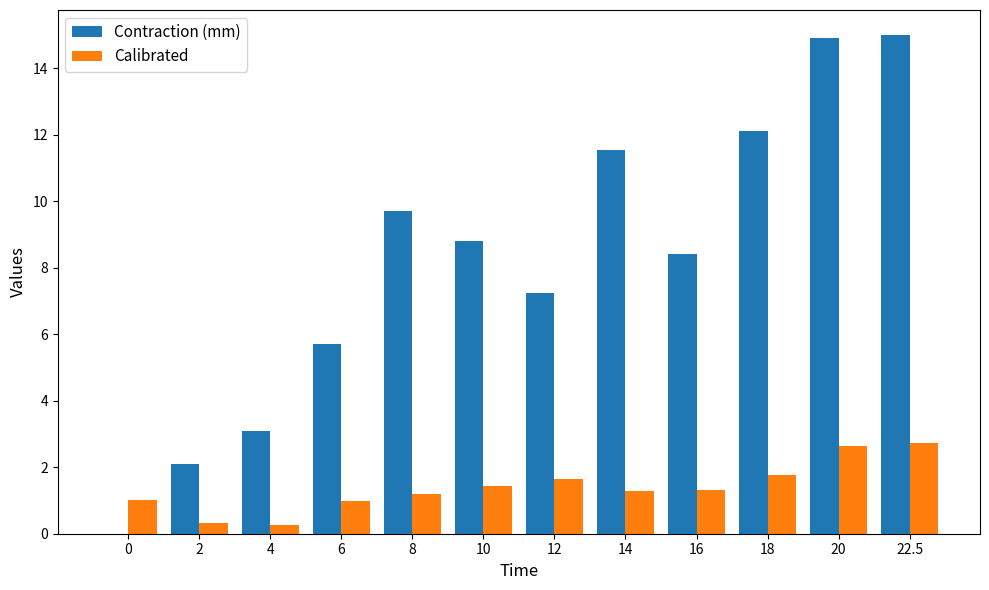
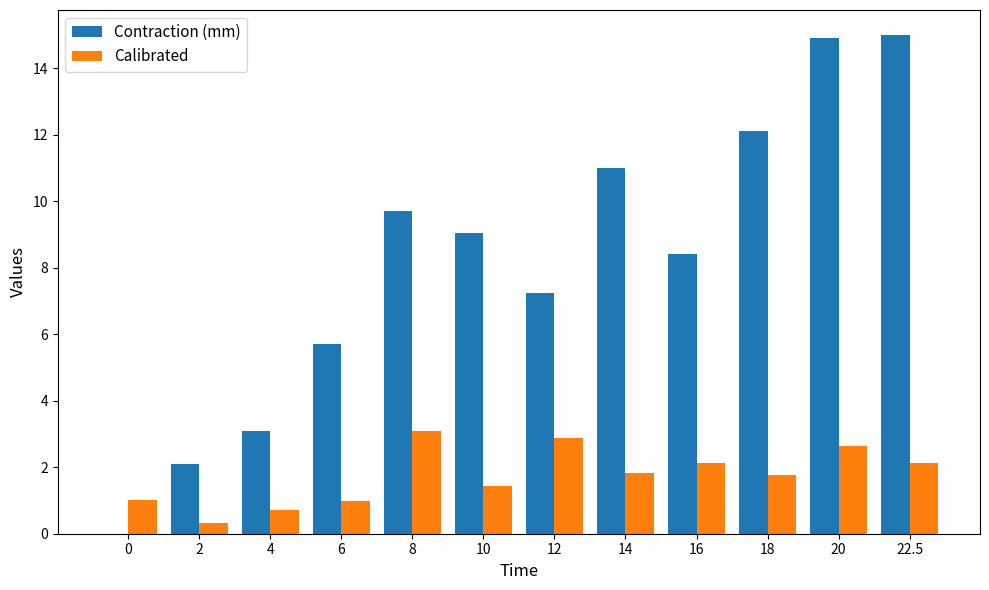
  {
    "Contraction (mm)": {
      "0": 0.0,
      "2": 2.1,
      "4": 3.1,
      "6": 5.7,
      "8": 9.7,
-     "10": 8.8,
+     "10": 9.0,
      "12": 7.3,
-     "14": 11.5,
+     "14": 11.0,
      "16": 8.4,
      "18": 12.1,
      "20": 14.9,
      "22.5": 15.0
    },
    "Calibrated": {
      "0": 1.0,
      "2": 0.3,
-     "4": 0.3,
+     "4": 0.7,
      "6": 1.0,
-     "8": 1.2,
+     "8": 3.1,
      "10": 1.4,
-     "12": 1.7,
-     "14": 1.3,
-     "16": 1.3,
+     "12": 2.9,
+     "14": 1.8,
+     "16": 2.1,
      "18": 1.8,
      "20": 2.6,
-     "22.5": 2.7
+     "22.5": 2.1
    }
  }
